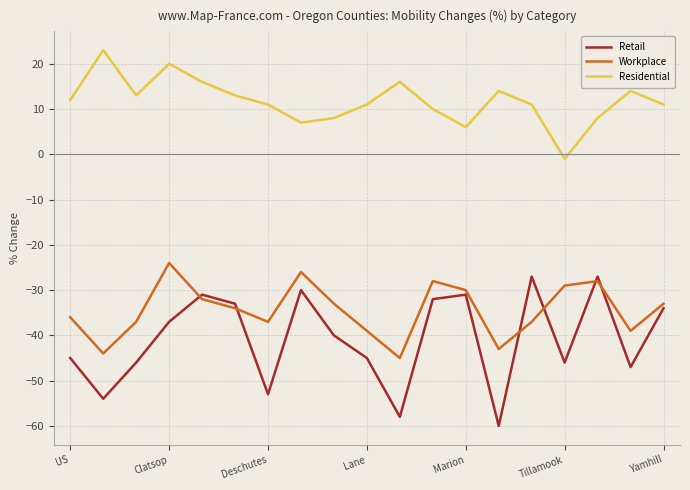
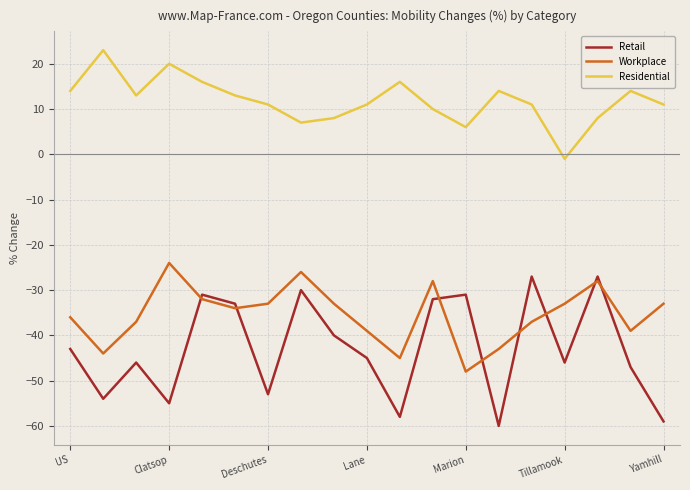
  {
    "Retail": {
-     "US": -45,
-     "Clatsop": -37,
+     "US": -43,
+     "Clatsop": -55,
      "Deschutes": -53,
      "Lane": -45,
      "Marion": -31,
      "Tillamook": -46,
-     "Yamhill": -34
+     "Yamhill": -59
    },
    "Workplace": {
      "US": -36,
      "Clatsop": -24,
-     "Deschutes": -37,
+     "Deschutes": -33,
      "Lane": -39,
-     "Marion": -30,
-     "Tillamook": -29,
+     "Marion": -48,
+     "Tillamook": -33,
      "Yamhill": -33
    },
    "Residential": {
-     "US": 12,
+     "US": 14,
      "Clatsop": 20,
      "Deschutes": 11,
      "Lane": 11,
      "Marion": 6,
      "Tillamook": -1,
      "Yamhill": 11
    }
  }
